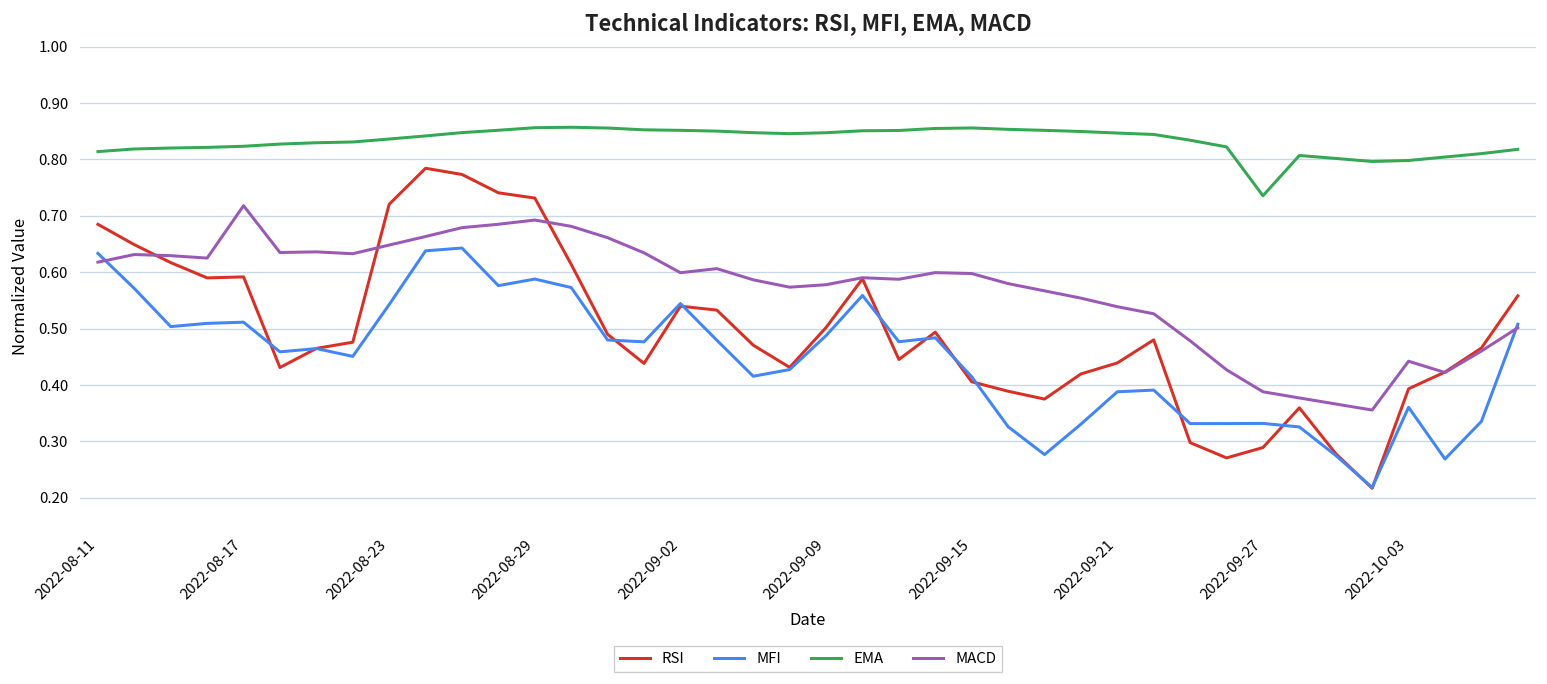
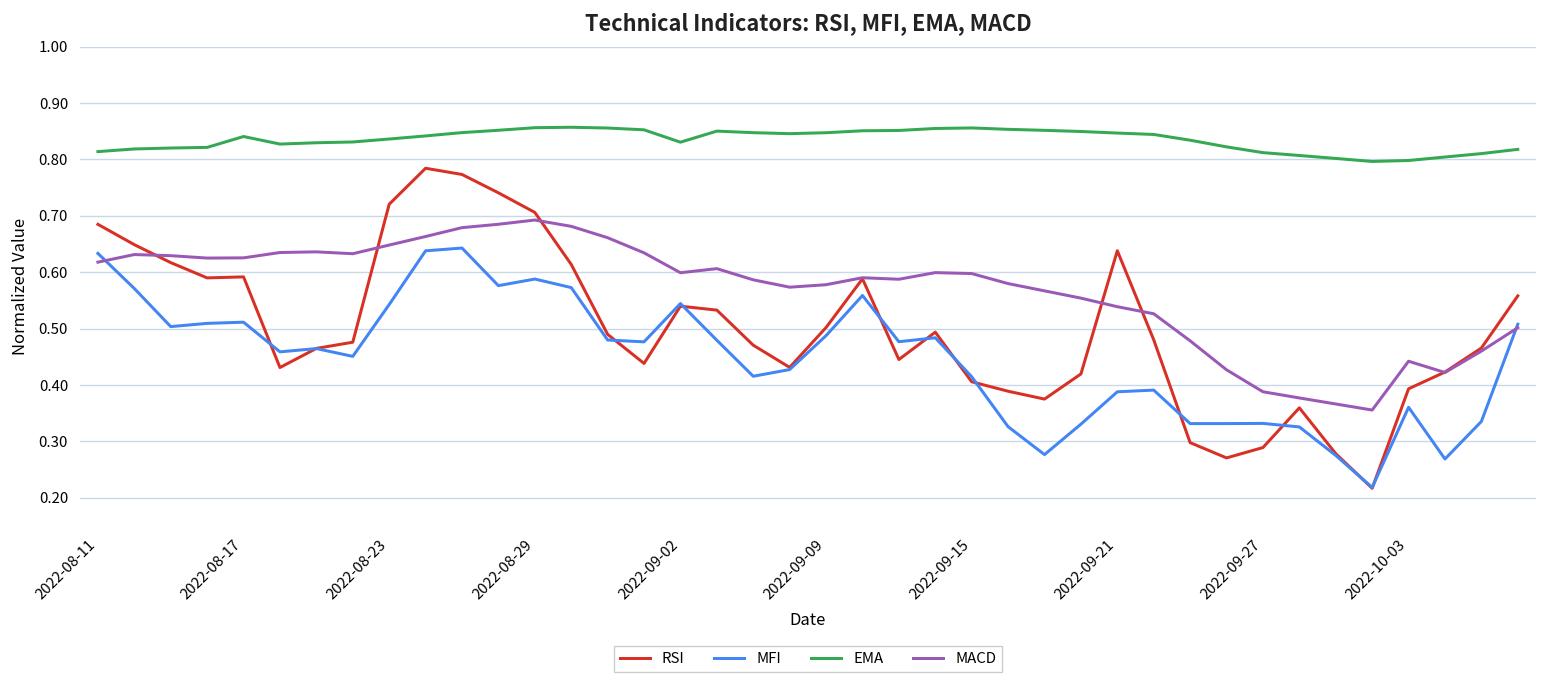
  {
    "RSI": {
      "2022-08-11": 0.68,
      "2022-08-17": 0.59,
      "2022-08-23": 0.72,
-     "2022-08-29": 0.73,
+     "2022-08-29": 0.71,
      "2022-09-09": 0.50,
      "2022-09-15": 0.41,
-     "2022-09-21": 0.44,
+     "2022-09-21": 0.64,
      "2022-09-27": 0.29,
      "2022-10-03": 0.39
    },
    "MFI": {
      "2022-08-11": 0.63,
      "2022-08-17": 0.51,
      "2022-08-23": 0.54,
      "2022-08-29": 0.59,
      "2022-09-09": 0.49,
      "2022-09-15": 0.41,
      "2022-09-21": 0.39,
      "2022-09-27": 0.33,
      "2022-10-03": 0.36
    },
    "EMA": {
      "2022-08-11": 0.81,
-     "2022-08-17": 0.82,
+     "2022-08-17": 0.84,
      "2022-08-23": 0.84,
      "2022-08-29": 0.86,
-     "2022-09-02": 0.85,
+     "2022-09-02": 0.83,
      "2022-09-09": 0.85,
      "2022-09-15": 0.86,
      "2022-09-21": 0.85,
-     "2022-09-27": 0.74,
+     "2022-09-27": 0.81,
      "2022-10-03": 0.80
    },
    "MACD": {
      "2022-08-11": 0.62,
-     "2022-08-17": 0.72,
+     "2022-08-17": 0.63,
      "2022-08-23": 0.65,
      "2022-08-29": 0.69,
      "2022-09-02": 0.60,
      "2022-09-09": 0.58,
      "2022-09-15": 0.60,
      "2022-09-21": 0.54,
      "2022-09-27": 0.39,
      "2022-10-03": 0.44
    }
  }
